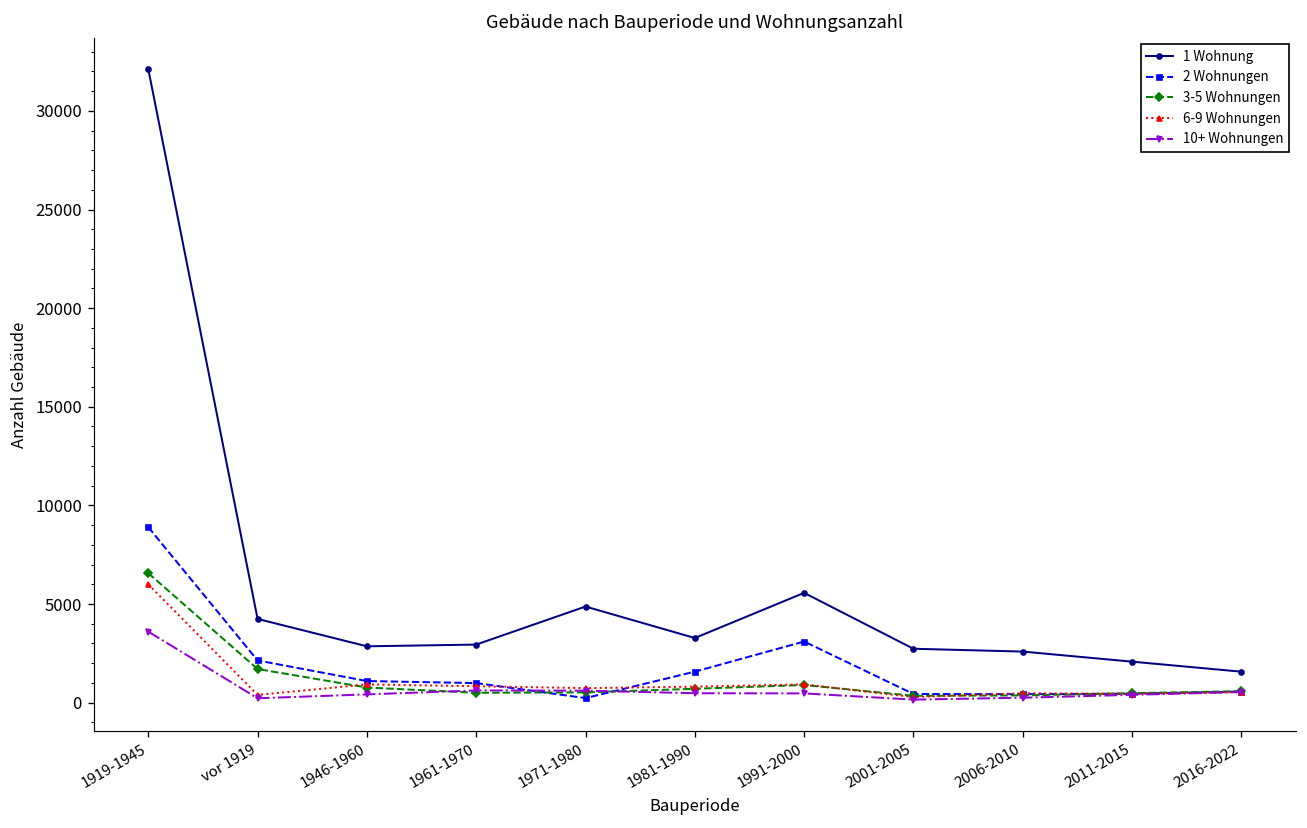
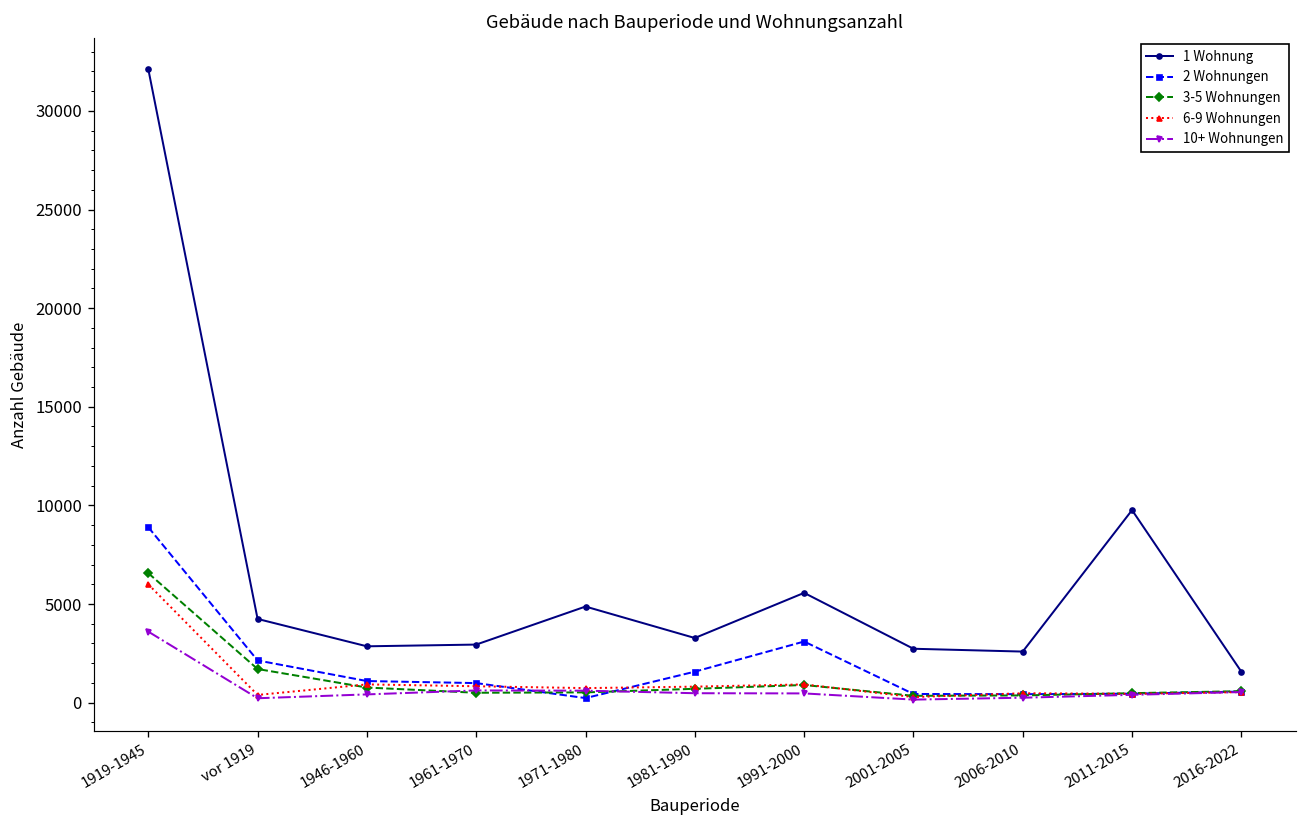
  {
    "1 Wohnung": {
      "1919-1945": 32100,
      "vor 1919": 4200,
      "1946-1960": 2900,
      "1961-1970": 2900,
      "1971-1980": 4900,
      "1981-1990": 3300,
      "1991-2000": 5600,
      "2001-2005": 2700,
      "2006-2010": 2600,
-     "2011-2015": 2100,
+     "2011-2015": 9800,
      "2016-2022": 1600
    },
    "2 Wohnungen": {
      "1919-1945": 8900,
      "vor 1919": 2100,
      "1946-1960": 1100,
      "1961-1970": 1000,
      "1971-1980": 200,
      "1981-1990": 1600,
      "1991-2000": 3100
    },
    "3-5 Wohnungen": {
      "1919-1945": 6600,
      "vor 1919": 1700,
      "1946-1960": 800
    },
    "6-9 Wohnungen": {
      "1919-1945": 6000,
      "vor 1919": 400,
      "1946-1960": 900,
      "1961-1970": 800
    },
    "10+ Wohnungen": {
      "1919-1945": 3600,
      "vor 1919": 200,
      "1946-1960": 400,
      "1981-1990": 500,
      "1991-2000": 500
    }
  }
